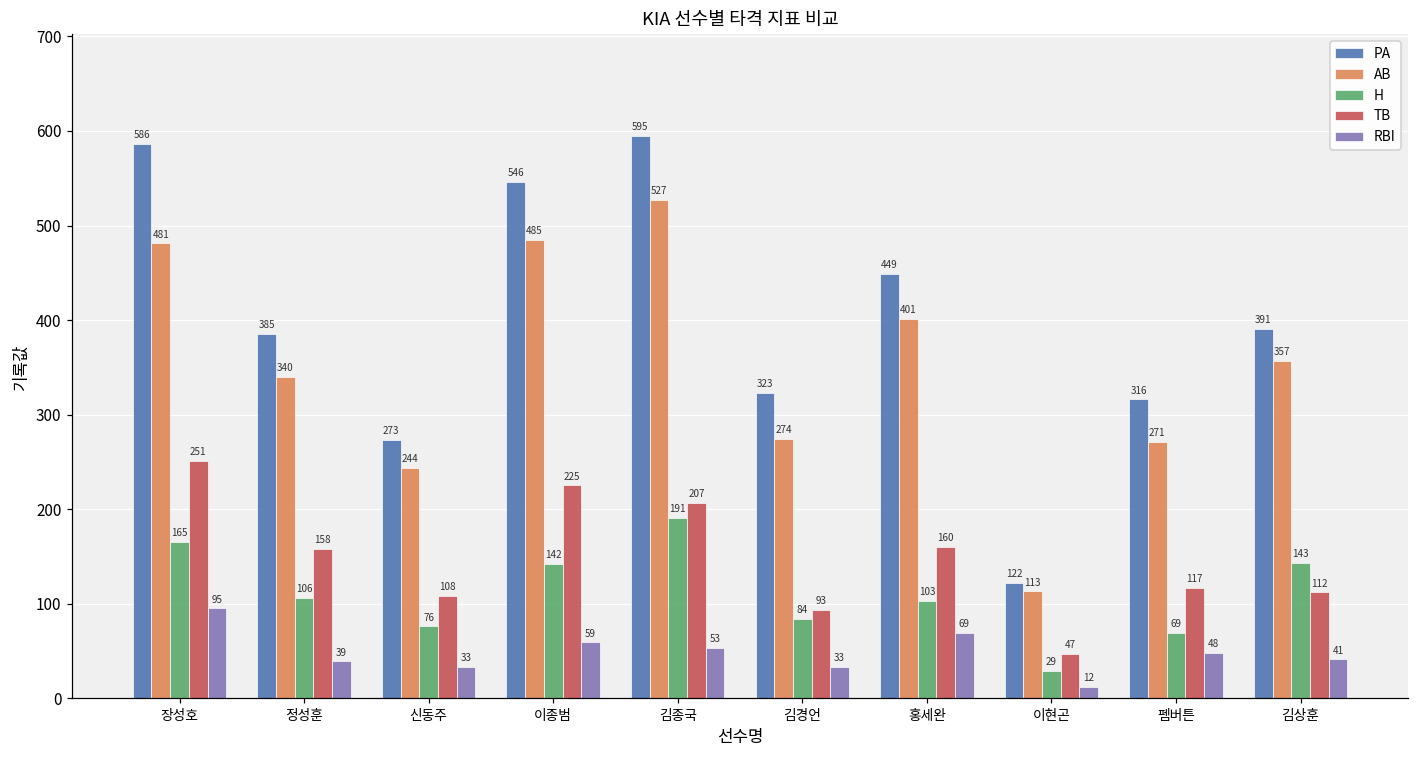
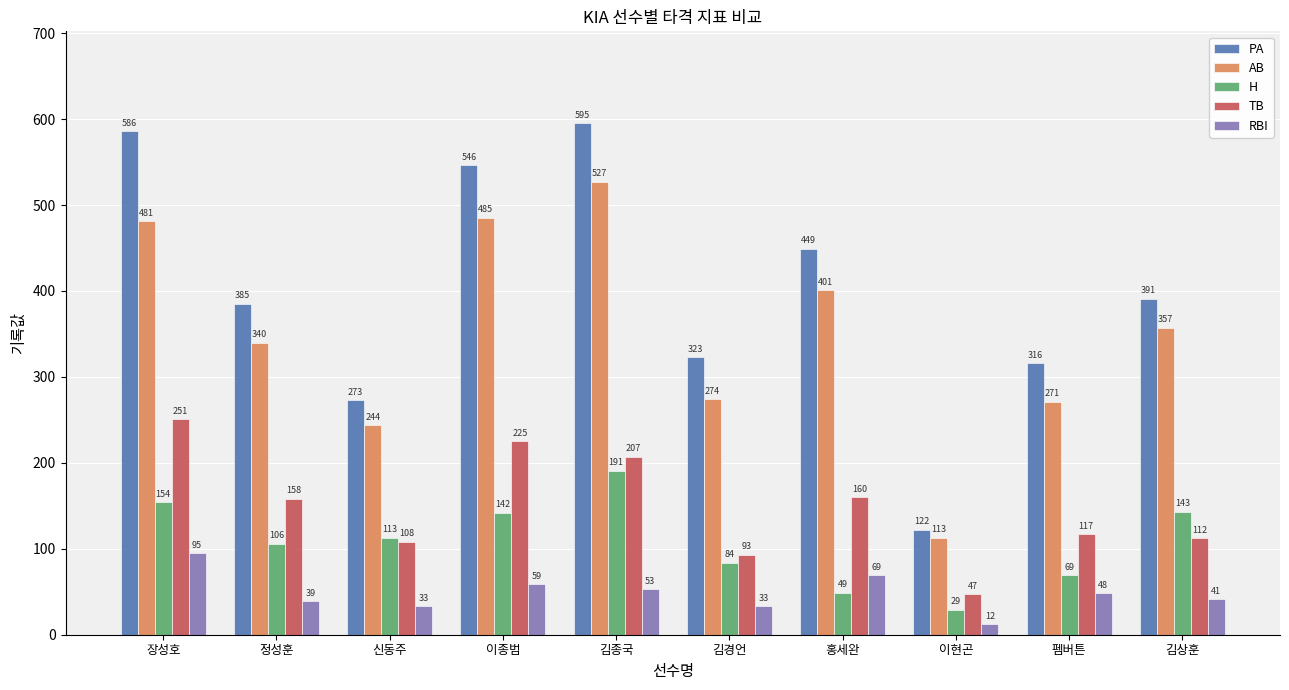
  {
    "H": {
-     "장성호": 165,
+     "장성호": 154,
      "정성훈": 106,
-     "신동주": 76,
+     "신동주": 113,
      "이종범": 142,
      "김종국": 191,
      "김경언": 84,
-     "홍세완": 103,
+     "홍세완": 49,
      "이현곤": 29,
      "펨버튼": 69,
      "김상훈": 143
    }
  }
